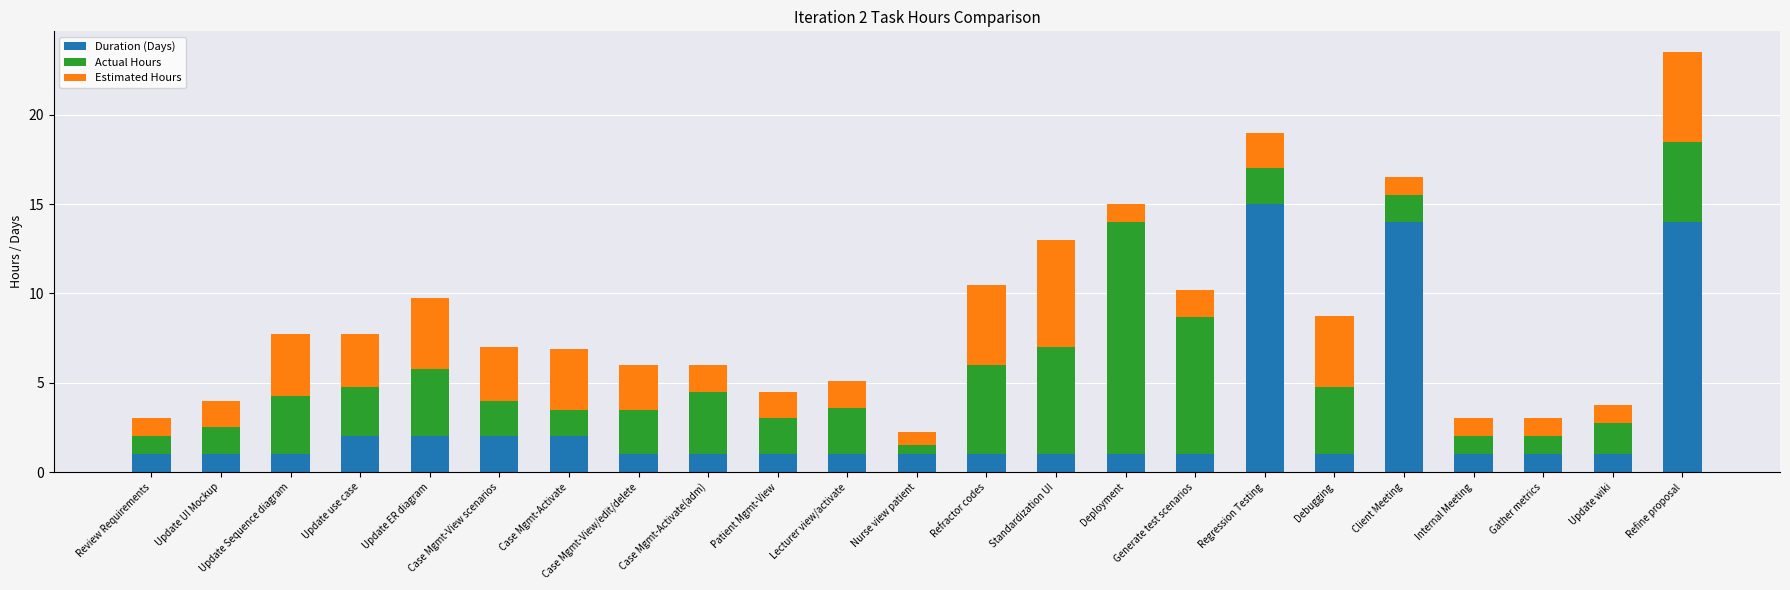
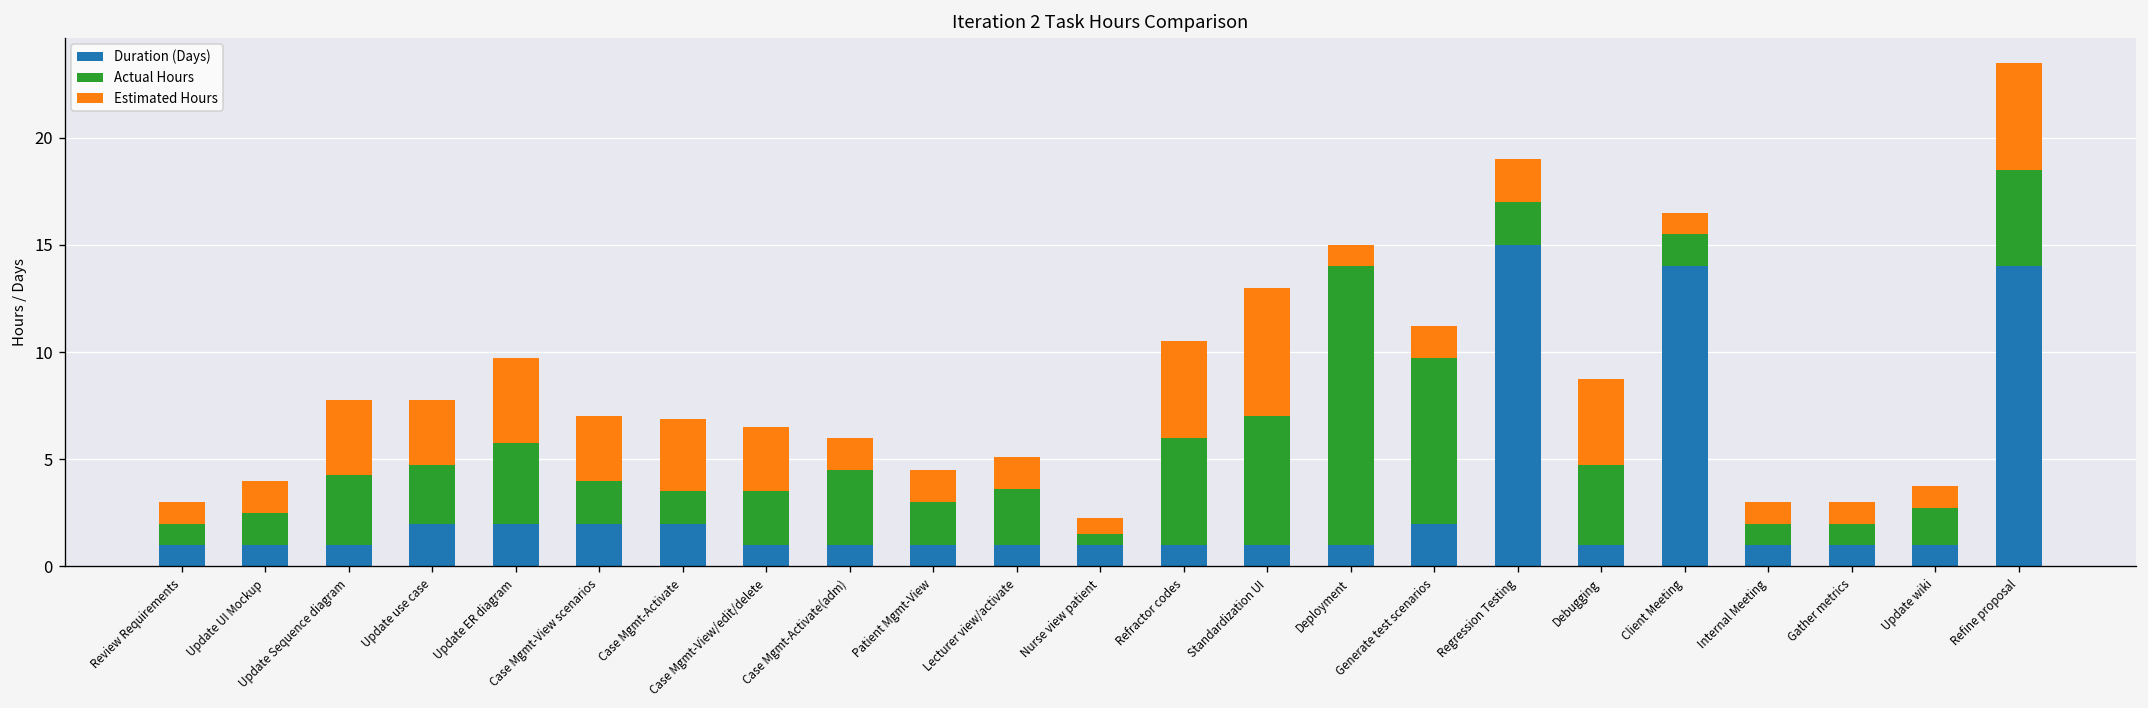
  {
    "Duration (Days)": {
      "Review Requirements": 1,
      "Update UI Mockup": 1,
      "Update Sequence diagram": 1,
      "Update use case": 2,
      "Update ER diagram": 2,
      "Case Mgmt-View scenarios": 2,
      "Case Mgmt-Activate": 2,
      "Case Mgmt-View/edit/delete": 1,
      "Case Mgmt-Activate(adm)": 1,
      "Patient Mgmt-View": 1,
      "Lecturer view/activate": 1,
      "Nurse view patient": 1,
      "Refractor codes": 1,
      "Standardization UI": 1,
      "Deployment": 1,
-     "Generate test scenarios": 1,
+     "Generate test scenarios": 2,
      "Regression Testing": 15,
      "Debugging": 1,
      "Client Meeting": 14,
      "Internal Meeting": 1,
      "Gather metrics": 1,
      "Update wiki": 1,
      "Refine proposal": 14
    },
    "Actual Hours": {
      "Review Requirements": 1.0,
      "Update UI Mockup": 1.5,
      "Update Sequence diagram": 3.3,
      "Update use case": 2.8,
      "Update ER diagram": 3.8,
      "Case Mgmt-View scenarios": 2.0,
      "Case Mgmt-Activate": 1.5,
      "Case Mgmt-View/edit/delete": 2.5,
      "Case Mgmt-Activate(adm)": 3.5,
      "Patient Mgmt-View": 2.0,
      "Lecturer view/activate": 2.6,
      "Nurse view patient": 0.5,
      "Refractor codes": 5.0,
      "Standardization UI": 6.0,
      "Deployment": 13.0,
      "Generate test scenarios": 7.7,
      "Regression Testing": 2.0,
      "Debugging": 3.8,
      "Client Meeting": 1.5,
      "Internal Meeting": 1.0,
      "Gather metrics": 1.0,
      "Update wiki": 1.8,
      "Refine proposal": 4.5
    },
    "Estimated Hours": {
      "Review Requirements": 1.0,
      "Update UI Mockup": 1.5,
      "Update Sequence diagram": 3.5,
      "Update use case": 3.0,
      "Update ER diagram": 4.0,
      "Case Mgmt-View scenarios": 3.0,
      "Case Mgmt-Activate": 3.4,
-     "Case Mgmt-View/edit/delete": 2.5,
+     "Case Mgmt-View/edit/delete": 3.0,
      "Case Mgmt-Activate(adm)": 1.5,
      "Patient Mgmt-View": 1.5,
      "Lecturer view/activate": 1.5,
      "Nurse view patient": 0.8,
      "Refractor codes": 4.5,
      "Standardization UI": 6.0,
      "Deployment": 1.0,
      "Generate test scenarios": 1.5,
      "Regression Testing": 2.0,
      "Debugging": 4.0,
      "Client Meeting": 1.0,
      "Internal Meeting": 1.0,
      "Gather metrics": 1.0,
      "Update wiki": 1.0,
      "Refine proposal": 5.0
    }
  }
